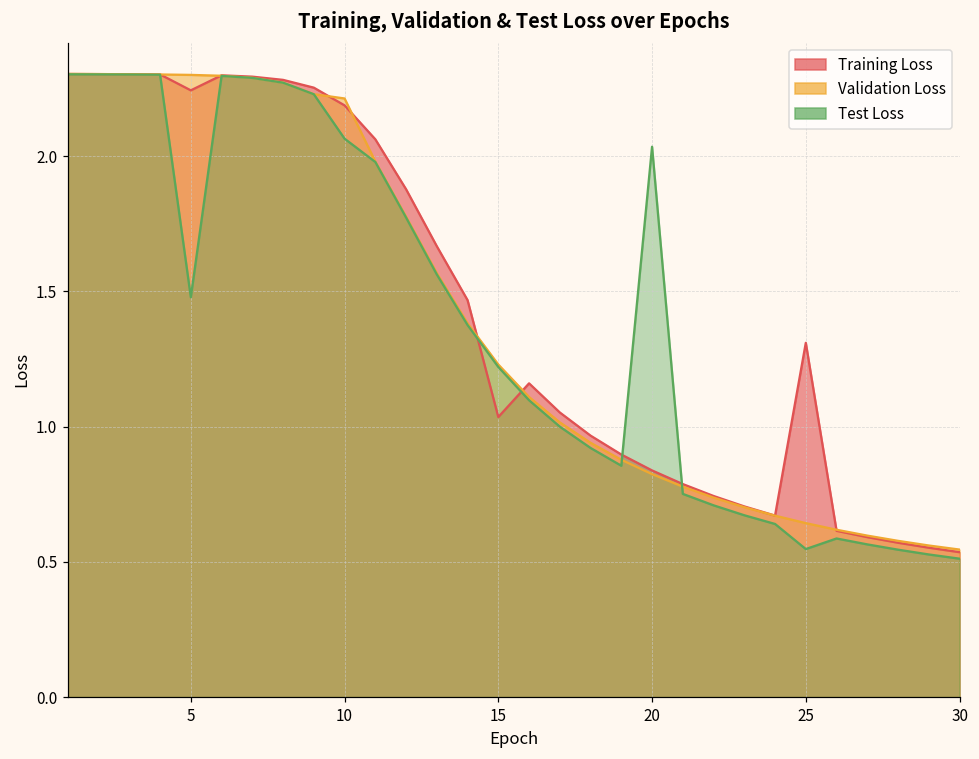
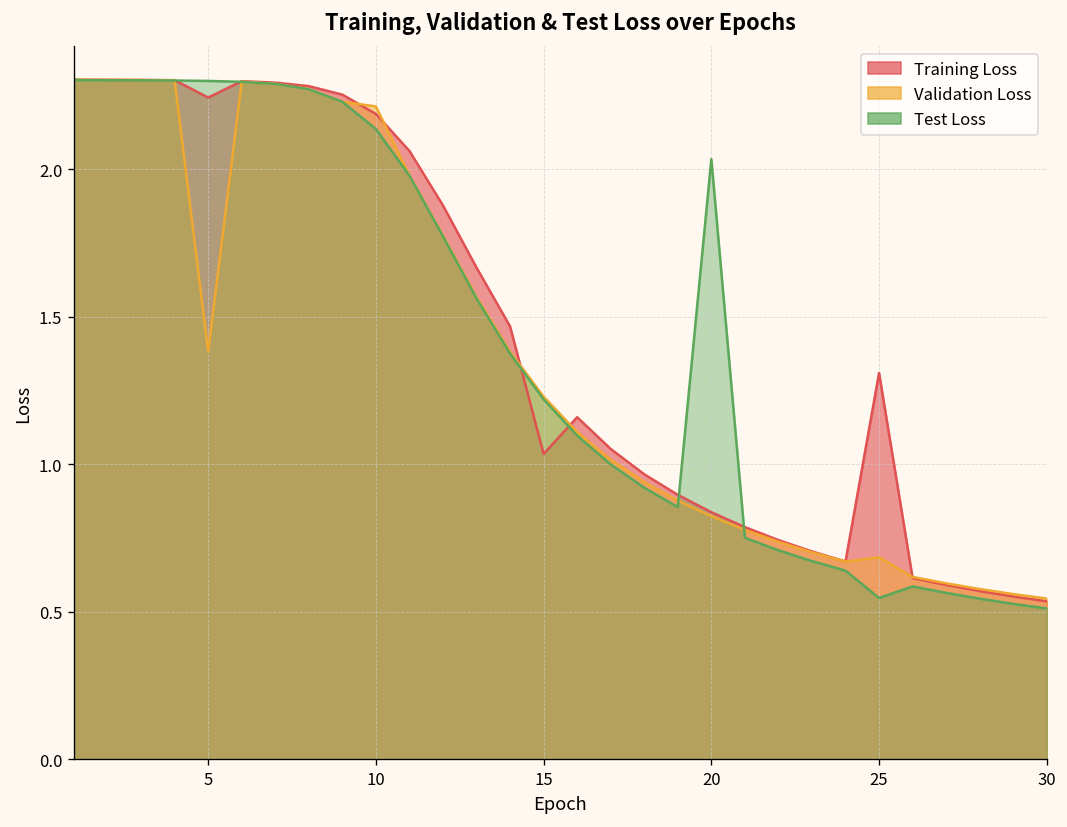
  {
    "Training Loss": {
      "5": 2.24,
      "10": 2.19,
      "15": 1.04,
      "20": 0.84,
      "25": 1.31
    },
    "Validation Loss": {
-     "5": 2.30,
+     "5": 1.38,
      "10": 2.21,
      "20": 0.82,
-     "25": 0.64
+     "25": 0.68
    },
    "Test Loss": {
-     "5": 1.48,
-     "10": 2.06,
+     "5": 2.30,
+     "10": 2.14,
      "20": 2.03,
      "25": 0.55,
      "30": 0.51
    }
  }
